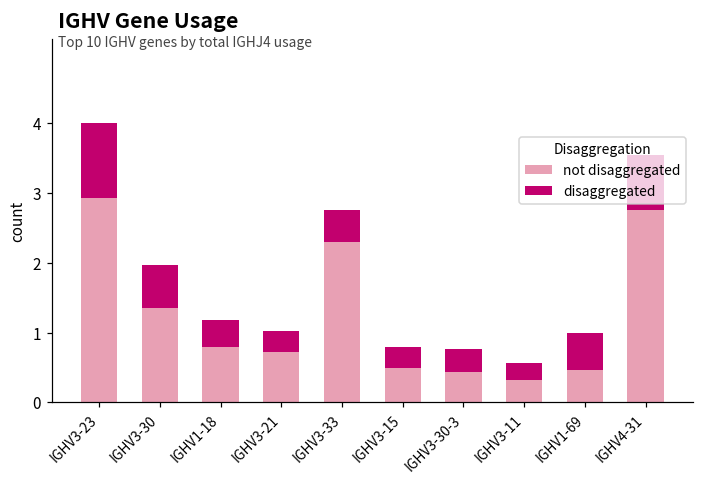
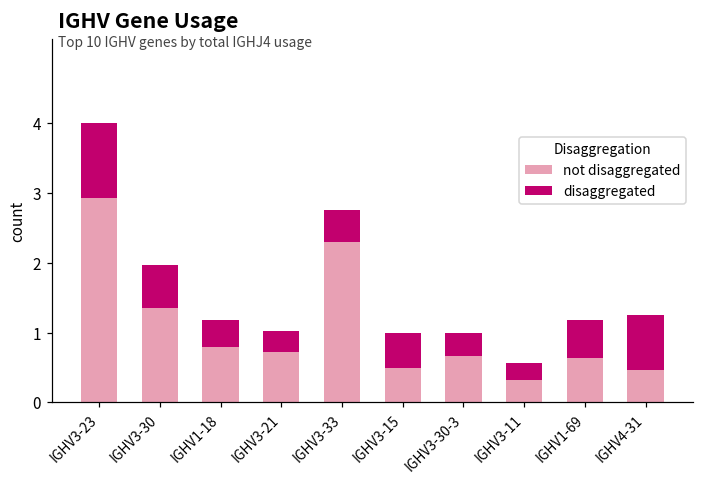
  {
    "not disaggregated": {
      "IGHV3-23": 2.9,
      "IGHV3-30": 1.3,
      "IGHV1-18": 0.8,
      "IGHV3-21": 0.7,
      "IGHV3-33": 2.3,
      "IGHV3-15": 0.5,
-     "IGHV3-30-3": 0.4,
+     "IGHV3-30-3": 0.7,
      "IGHV3-11": 0.3,
-     "IGHV1-69": 0.5,
-     "IGHV4-31": 2.8
+     "IGHV1-69": 0.6,
+     "IGHV4-31": 0.5
    },
    "disaggregated": {
      "IGHV3-23": 1.1,
      "IGHV3-30": 0.6,
      "IGHV1-18": 0.4,
      "IGHV3-21": 0.3,
      "IGHV3-33": 0.5,
-     "IGHV3-15": 0.3,
+     "IGHV3-15": 0.5,
      "IGHV3-30-3": 0.3,
      "IGHV3-11": 0.2,
      "IGHV1-69": 0.5
    }
  }
